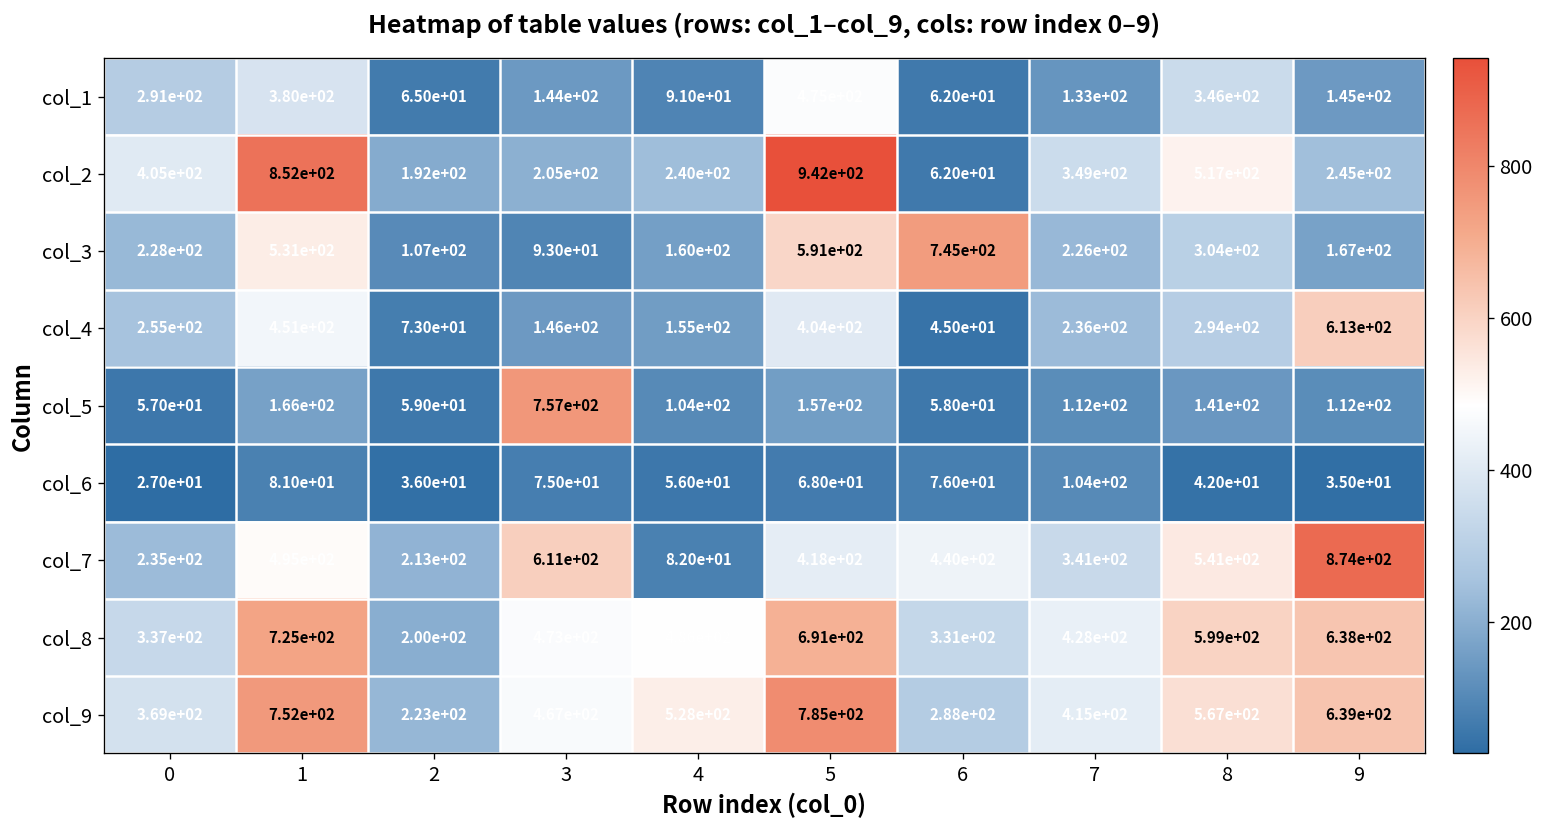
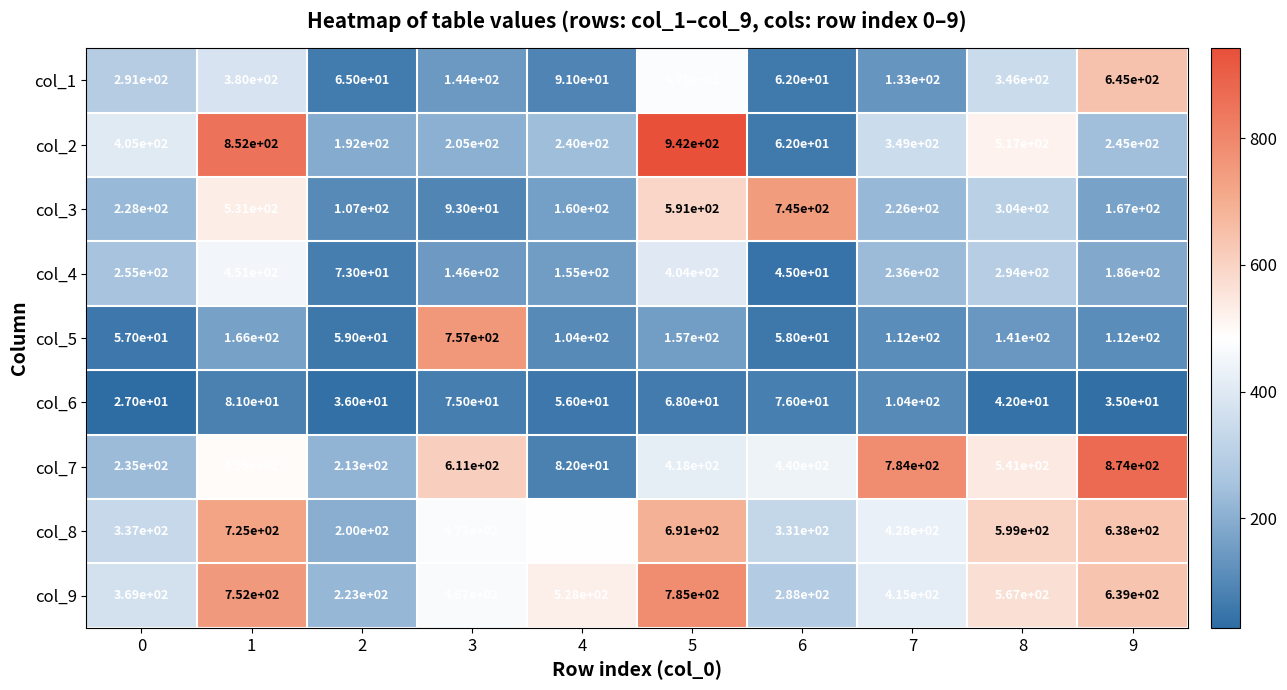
  {
    "col_1": {
      "0": "2.91e+02",
      "2": "6.50e+01",
      "3": "1.44e+02",
      "4": "9.10e+01",
      "6": "6.20e+01",
      "7": "1.33e+02",
      "8": "3.46e+02",
-     "9": "1.45e+02"
+     "9": "6.45e+02"
    },
    "col_2": {
      "1": "8.52e+02",
      "2": "1.92e+02",
      "3": "2.05e+02",
      "4": "2.40e+02",
      "5": "9.42e+02",
      "6": "6.20e+01",
      "7": "3.49e+02",
      "9": "2.45e+02"
    },
    "col_3": {
      "0": "2.28e+02",
      "2": "1.07e+02",
      "3": "9.30e+01",
      "4": "1.60e+02",
      "5": "5.91e+02",
      "6": "7.45e+02",
      "7": "2.26e+02",
      "8": "3.04e+02",
      "9": "1.67e+02"
    },
    "col_4": {
      "0": "2.55e+02",
      "2": "7.30e+01",
      "3": "1.46e+02",
      "4": "1.55e+02",
      "6": "4.50e+01",
      "7": "2.36e+02",
      "8": "2.94e+02",
-     "9": "6.13e+02"
+     "9": "1.86e+02"
    },
    "col_5": {
      "0": "5.70e+01",
      "1": "1.66e+02",
      "2": "5.90e+01",
      "3": "7.57e+02",
      "4": "1.04e+02",
      "5": "1.57e+02",
      "6": "5.80e+01",
      "7": "1.12e+02",
      "8": "1.41e+02",
      "9": "1.12e+02"
    },
    "col_6": {
      "0": "2.70e+01",
      "1": "8.10e+01",
      "2": "3.60e+01",
      "3": "7.50e+01",
      "4": "5.60e+01",
      "5": "6.80e+01",
      "6": "7.60e+01",
      "7": "1.04e+02",
      "8": "4.20e+01",
      "9": "3.50e+01"
    },
    "col_7": {
      "0": "2.35e+02",
      "2": "2.13e+02",
      "3": "6.11e+02",
      "4": "8.20e+01",
-     "7": "3.41e+02",
+     "7": "7.84e+02",
      "9": "8.74e+02"
    },
    "col_8": {
      "0": "3.37e+02",
      "1": "7.25e+02",
      "2": "2.00e+02",
      "5": "6.91e+02",
      "6": "3.31e+02",
      "8": "5.99e+02",
      "9": "6.38e+02"
    },
    "col_9": {
      "1": "7.52e+02",
      "2": "2.23e+02",
      "5": "7.85e+02",
      "6": "2.88e+02",
      "9": "6.39e+02"
    }
  }
